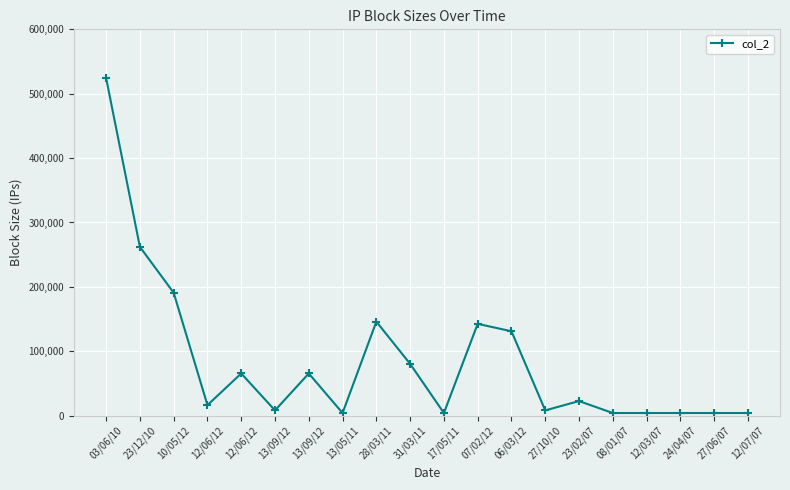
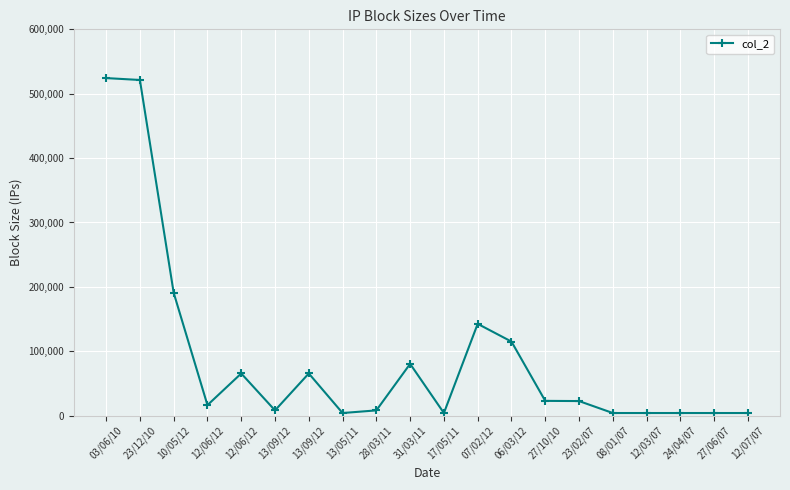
  {
    "03/06/10": "520,000",
-   "23/12/10": "260,000",
+   "23/12/10": "520,000",
    "10/05/12": "190,000",
    "13/05/11": "0",
-   "28/03/11": "150,000",
+   "28/03/11": "10,000",
    "31/03/11": "80,000",
    "17/05/11": "0",
    "07/02/12": "140,000",
-   "06/03/12": "130,000",
-   "27/10/10": "10,000",
+   "06/03/12": "120,000",
+   "27/10/10": "20,000",
    "23/02/07": "20,000",
    "08/01/07": "0",
    "12/03/07": "0",
    "24/04/07": "0",
    "27/06/07": "0",
    "12/07/07": "0"
  }
